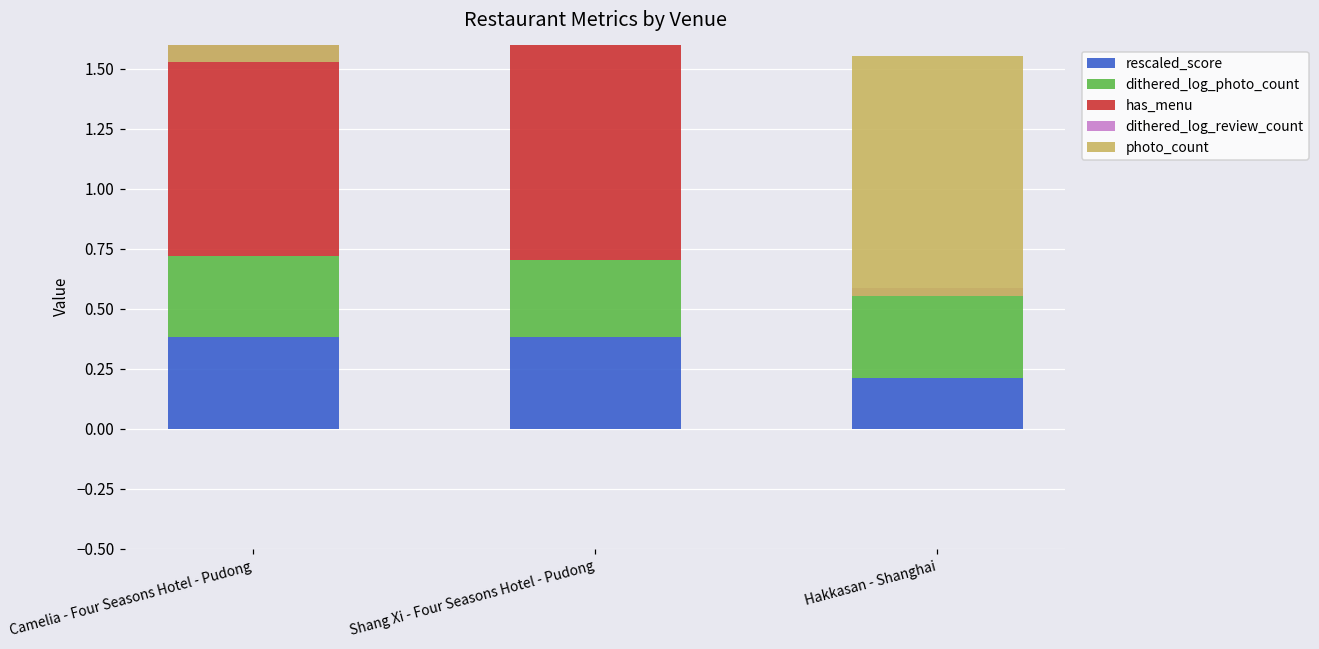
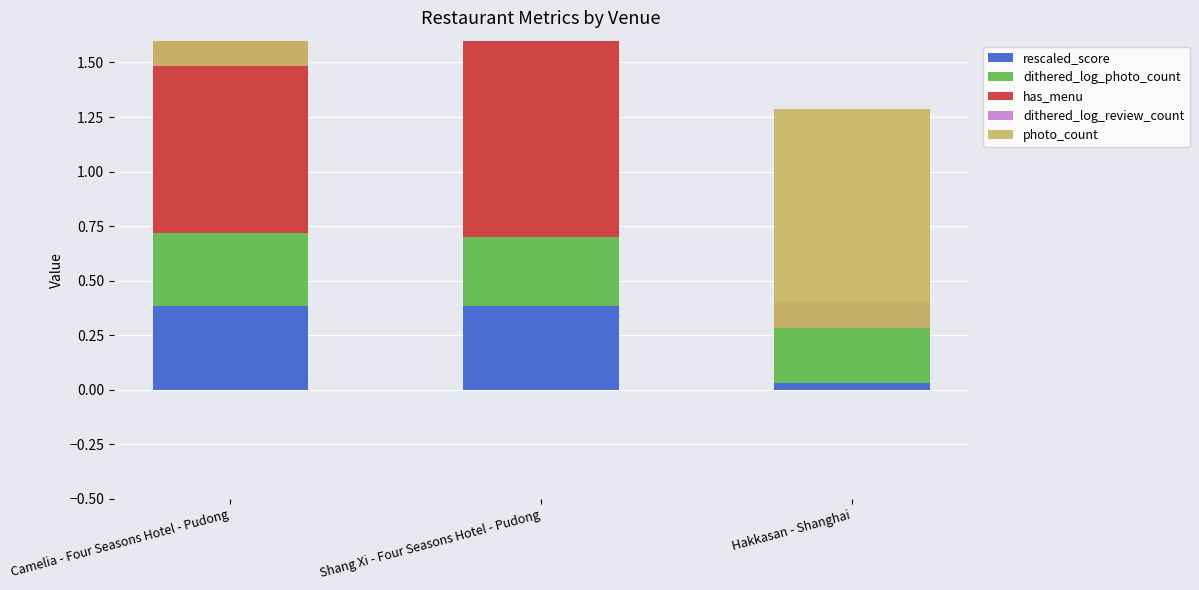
  {
    "rescaled_score": {
      "Camelia - Four Seasons Hotel - Pudong": 0.38,
      "Shang Xi - Four Seasons Hotel - Pudong": 0.38,
-     "Hakkasan - Shanghai": 0.21
+     "Hakkasan - Shanghai": 0.03
    },
    "dithered_log_photo_count": {
      "Camelia - Four Seasons Hotel - Pudong": 0.34,
      "Shang Xi - Four Seasons Hotel - Pudong": 0.32
    },
    "dithered_log_review_count": {
-     "Camelia - Four Seasons Hotel - Pudong": -0.19,
-     "Hakkasan - Shanghai": -0.03
+     "Camelia - Four Seasons Hotel - Pudong": -0.24,
+     "Hakkasan - Shanghai": -0.12
    },
    "photo_count": {
      "Hakkasan - Shanghai": 1.00
    }
  }
